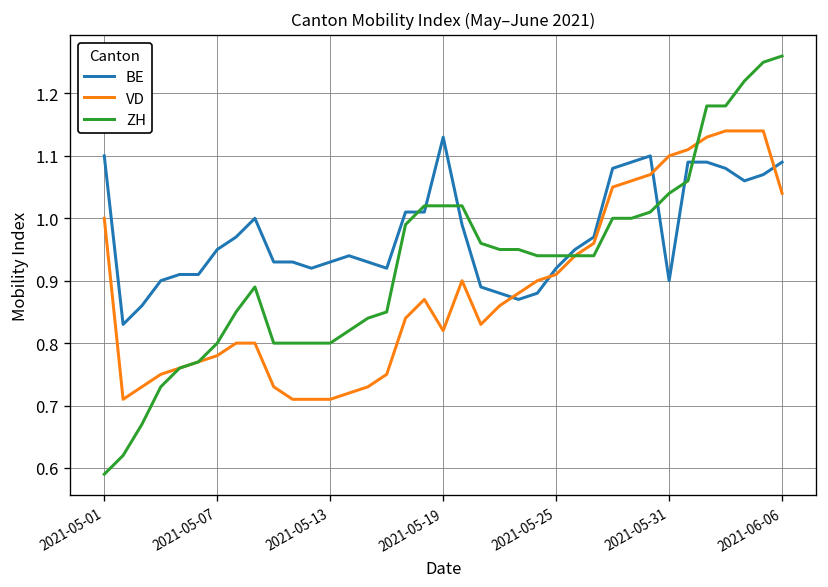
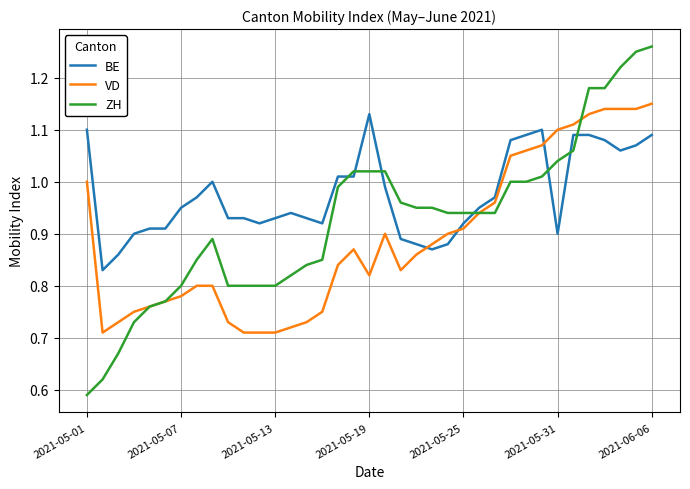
  {
    "BE": {
      "2021-05-01": 1.10,
      "2021-05-07": 0.95,
      "2021-05-13": 0.93,
      "2021-05-19": 1.13,
      "2021-05-25": 0.92,
      "2021-05-31": 0.90,
      "2021-06-06": 1.09
    },
    "VD": {
      "2021-05-01": 1.00,
      "2021-05-07": 0.78,
      "2021-05-13": 0.71,
      "2021-05-19": 0.82,
      "2021-05-25": 0.91,
      "2021-05-31": 1.10,
-     "2021-06-06": 1.04
+     "2021-06-06": 1.15
    },
    "ZH": {
      "2021-05-01": 0.59,
      "2021-05-07": 0.80,
      "2021-05-13": 0.80,
      "2021-05-19": 1.02,
      "2021-05-25": 0.94,
      "2021-05-31": 1.04,
      "2021-06-06": 1.26
    }
  }
